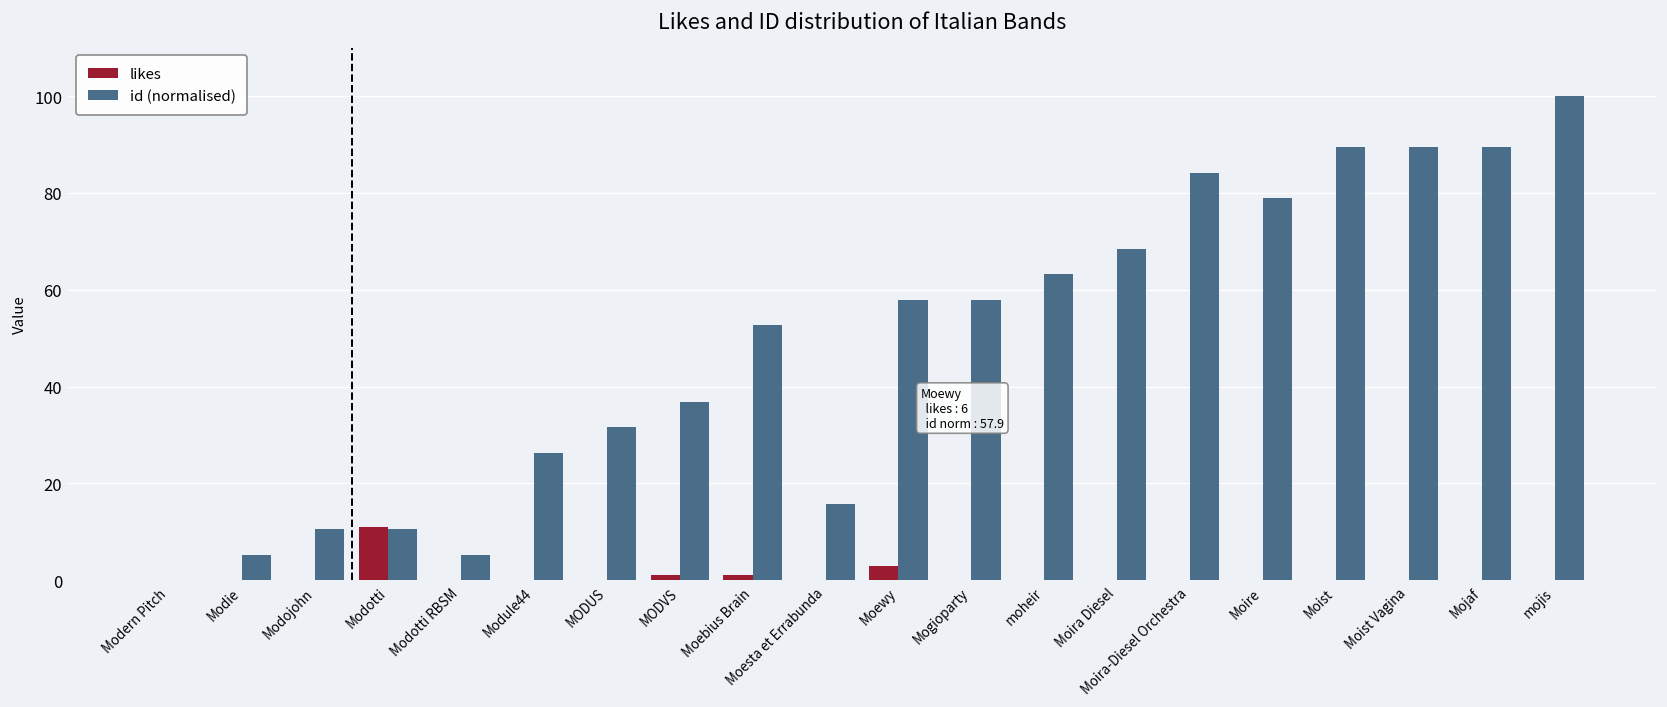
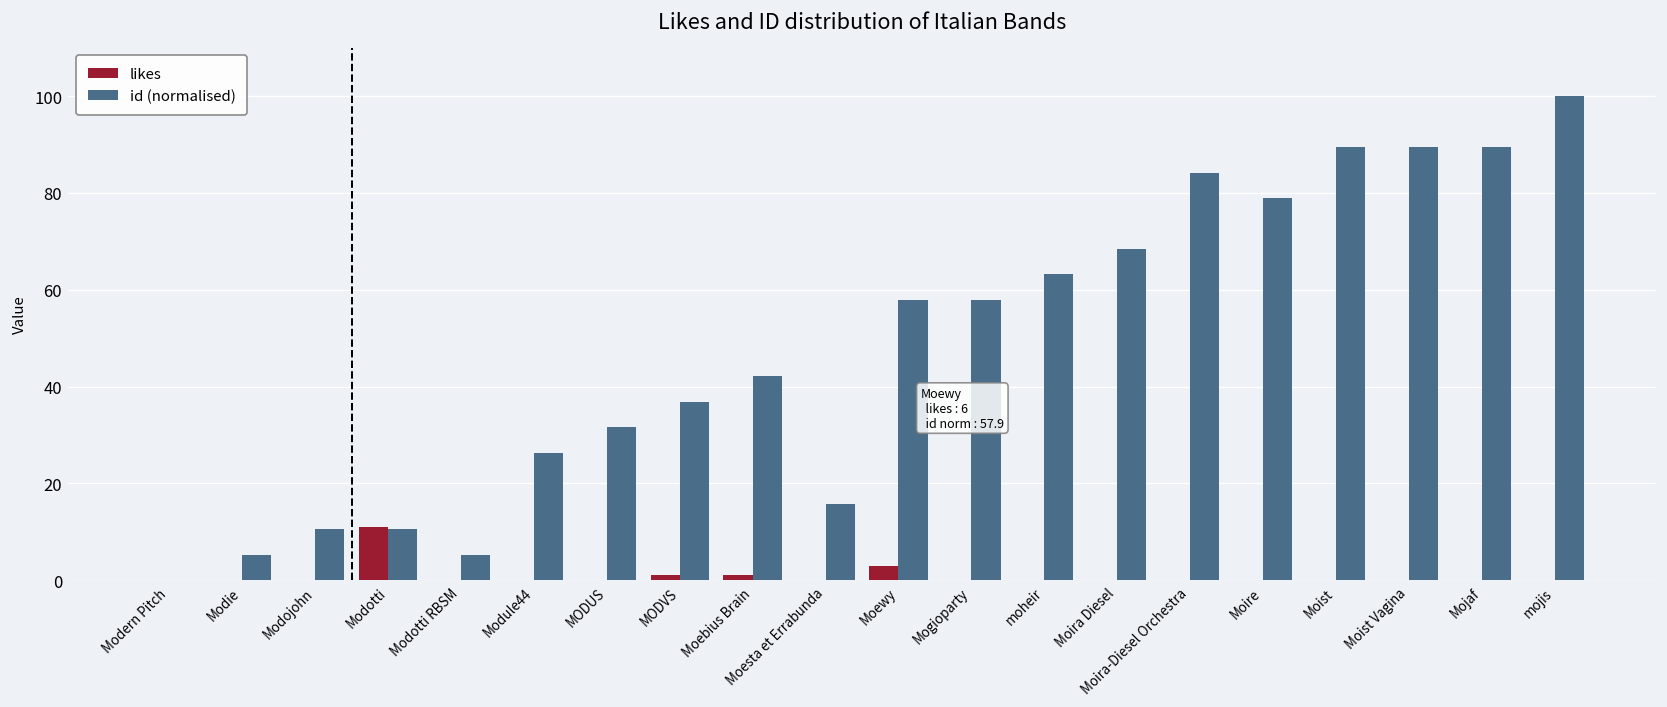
  {
    "likes": {
      "Modern Pitch": 0,
      "Modie": 0,
      "Modojohn": 0,
      "Modotti": 11,
      "Modotti RBSM": 0,
      "Module44": 0,
      "MODUS": 0,
      "MODVS": 1,
      "Moebius Brain": 1,
      "Moesta et Errabunda": 0,
      "Moewy": 3,
      "Mogioparty": 0,
      "moheir": 0,
      "Moira Diesel": 0,
      "Moira-Diesel Orchestra": 0,
      "Moire": 0,
      "Moist": 0,
      "Moist Vagina": 0,
      "Mojaf": 0,
      "mojis": 0
    },
    "id (normalised)": {
      "Modern Pitch": 0,
      "Modie": 5,
      "Modojohn": 11,
      "Modotti": 11,
      "Modotti RBSM": 5,
      "Module44": 26,
      "MODUS": 32,
      "MODVS": 37,
-     "Moebius Brain": 53,
+     "Moebius Brain": 42,
      "Moesta et Errabunda": 16,
      "Moewy": 58,
      "Mogioparty": 58,
      "moheir": 63,
      "Moira Diesel": 68,
      "Moira-Diesel Orchestra": 84,
      "Moire": 79,
      "Moist": 89,
      "Moist Vagina": 89,
      "Mojaf": 89,
      "mojis": 100
    }
  }
